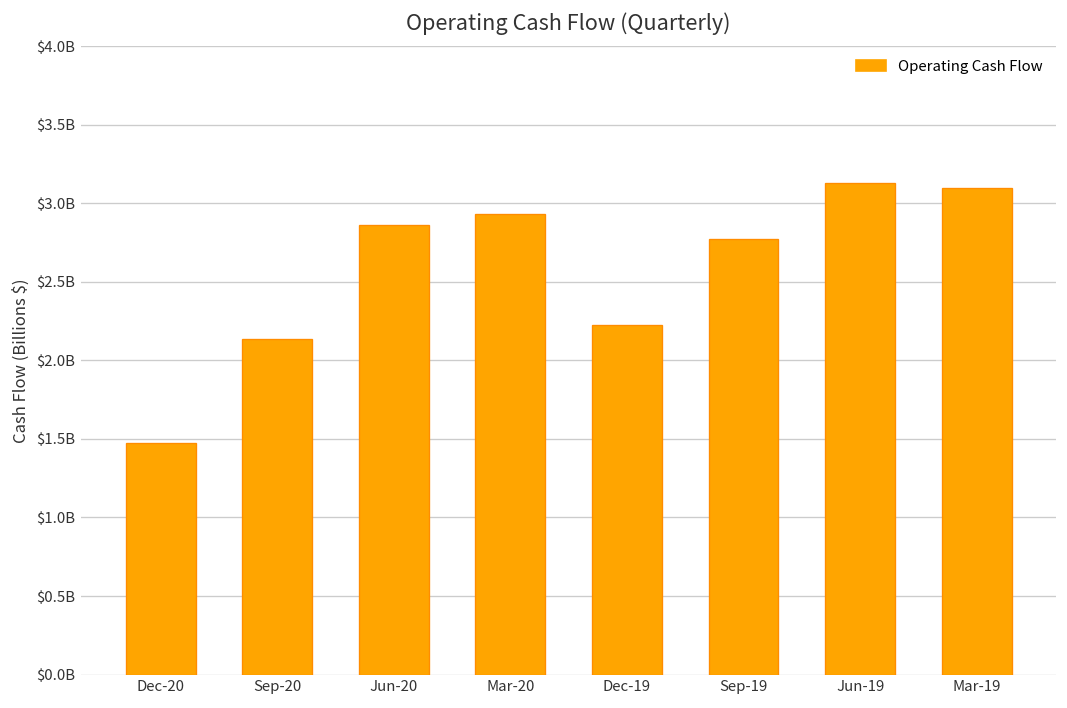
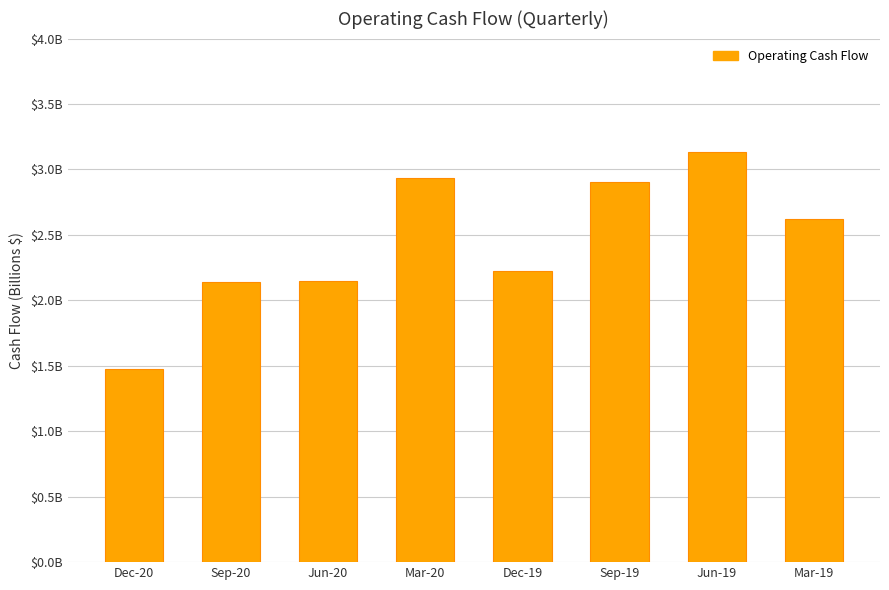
  {
    "Dec-20": "$1470000000",
    "Sep-20": "$2140000000",
-   "Jun-20": "$2860000000",
+   "Jun-20": "$2150000000",
    "Mar-20": "$2940000000",
    "Dec-19": "$2220000000",
-   "Sep-19": "$2780000000",
+   "Sep-19": "$2900000000",
    "Jun-19": "$3130000000",
-   "Mar-19": "$3100000000"
+   "Mar-19": "$2620000000"
  }
